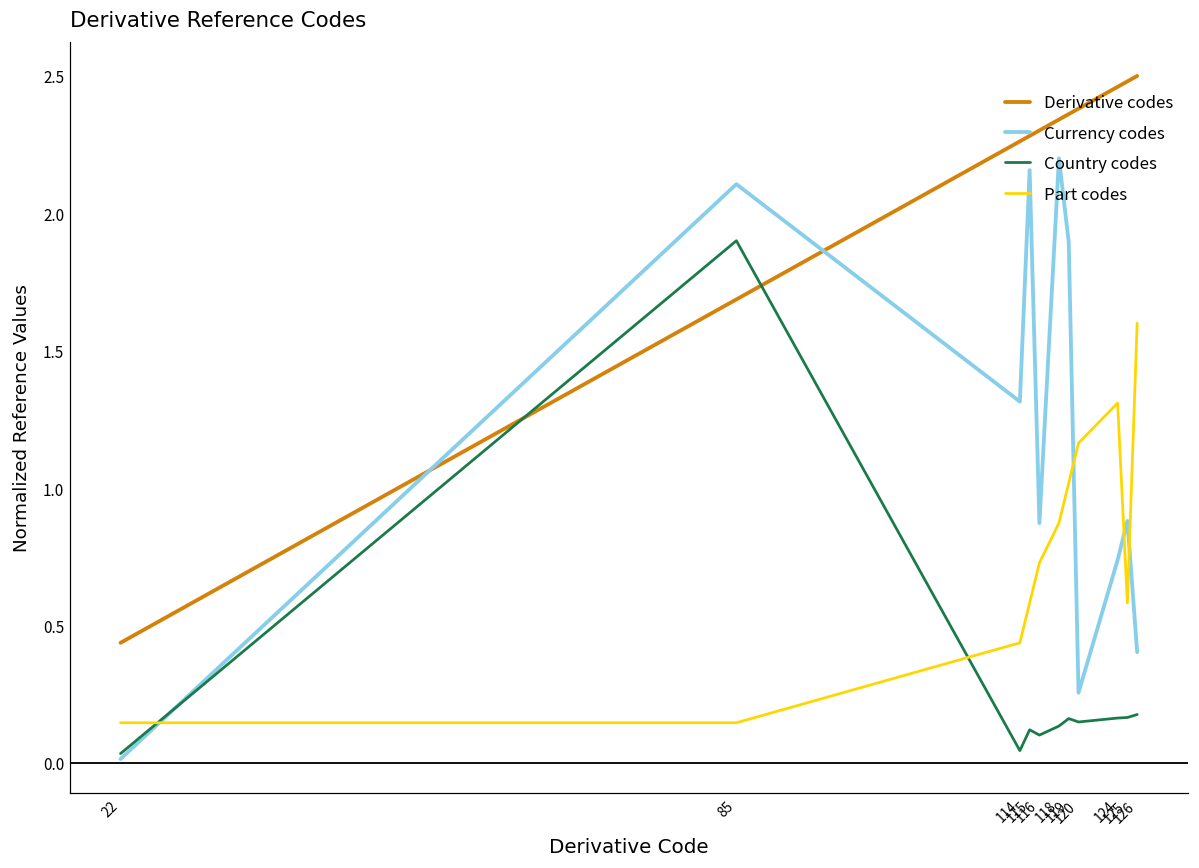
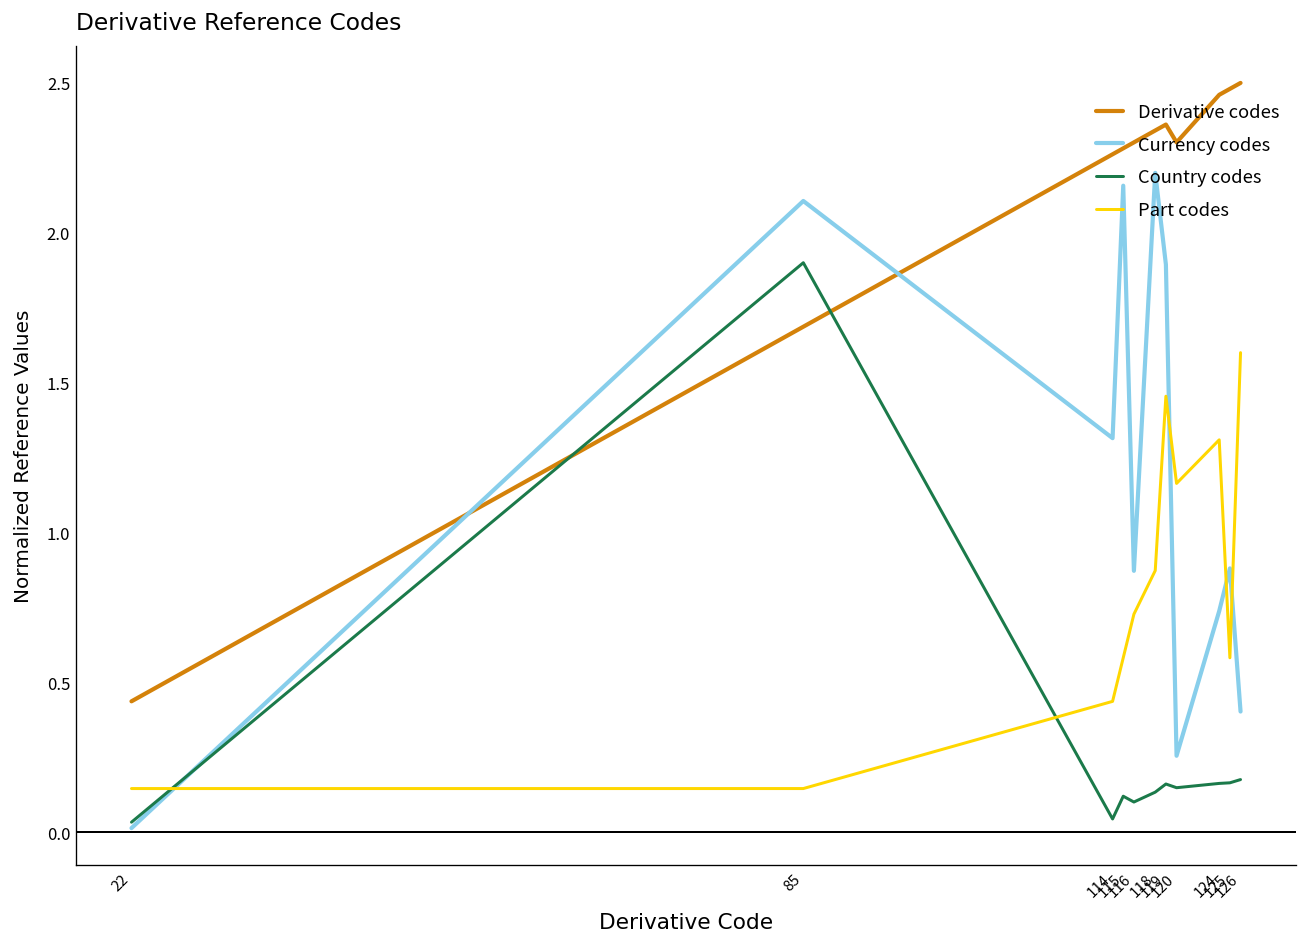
  {
    "Derivative codes": {
      "22": 0.44,
      "85": 1.69,
      "114": 2.26,
      "115": 2.28,
      "116": 2.30,
      "118": 2.34,
      "119": 2.36,
-     "120": 2.38,
+     "120": 2.30,
      "124": 2.46,
      "125": 2.48,
      "126": 2.50
    },
    "Currency codes": {
      "22": 0.01,
      "85": 2.11,
      "114": 1.31,
      "115": 2.16,
      "116": 0.87,
      "118": 2.20,
      "119": 1.89,
      "120": 0.25,
      "124": 0.74,
      "125": 0.88,
      "126": 0.40
    },
    "Country codes": {
      "22": 0.03,
      "85": 1.90,
      "114": 0.04,
      "115": 0.12,
      "116": 0.10,
      "118": 0.13,
      "119": 0.16,
      "120": 0.15,
      "124": 0.16,
      "125": 0.16,
      "126": 0.18
    },
    "Part codes": {
      "22": 0.15,
      "85": 0.15,
      "114": 0.44,
      "115": 0.58,
      "116": 0.73,
      "118": 0.87,
-     "119": 1.02,
+     "119": 1.45,
      "120": 1.16,
      "124": 1.31,
      "125": 0.58,
      "126": 1.60
    }
  }
